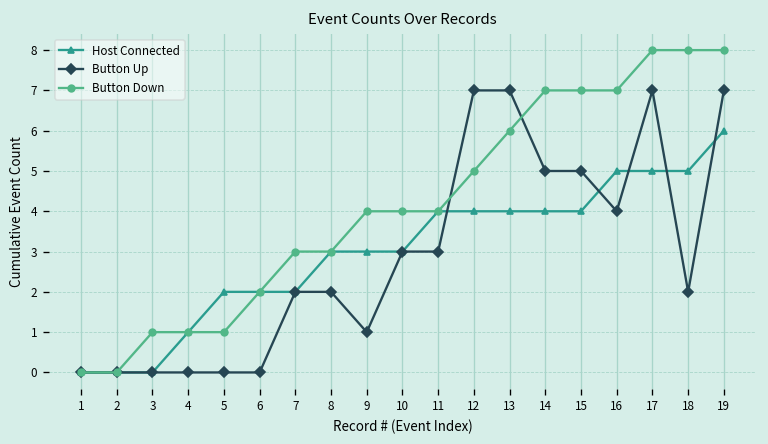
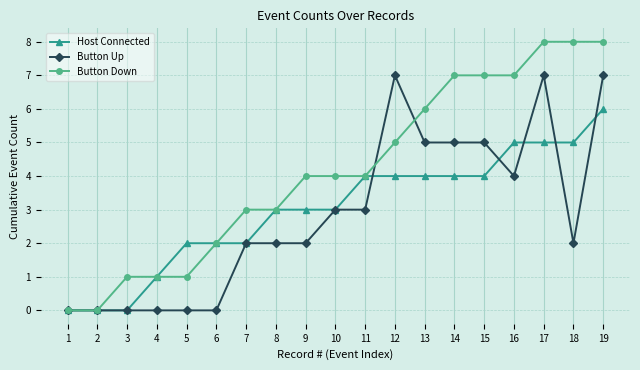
  {
    "Button Up": {
      "4": 0,
      "5": 0,
      "6": 0,
      "8": 2,
-     "9": 1,
+     "9": 2,
      "11": 3,
      "12": 7,
-     "13": 7,
+     "13": 5,
      "14": 5,
      "15": 5,
      "16": 4,
      "17": 7,
      "18": 2,
      "19": 7
    }
  }
